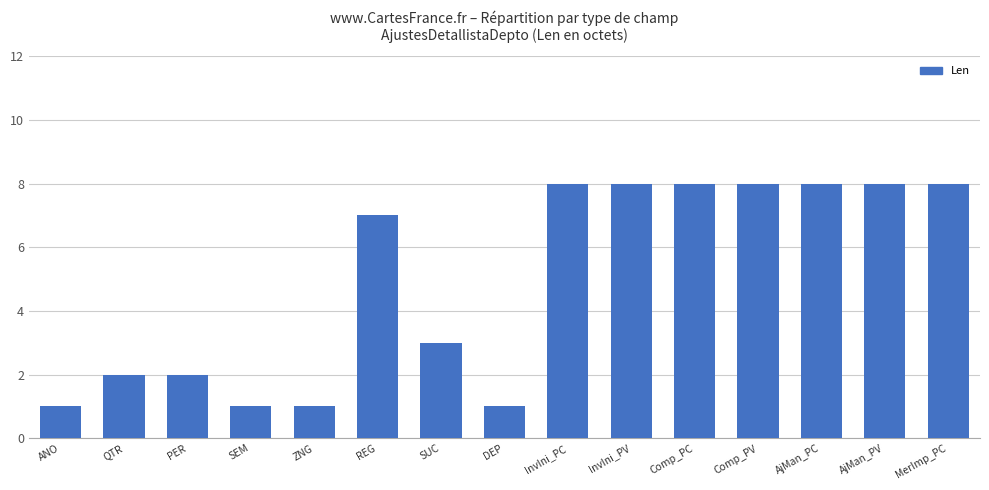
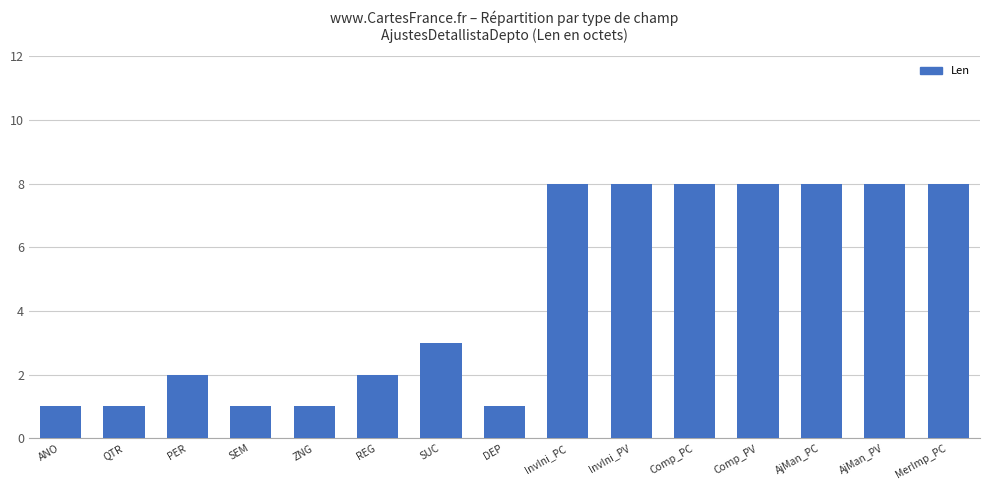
  {
    "ANO": 1,
-   "QTR": 2,
+   "QTR": 1,
    "PER": 2,
    "SEM": 1,
    "ZNG": 1,
-   "REG": 7,
+   "REG": 2,
    "SUC": 3,
    "DEP": 1,
    "InvIni_PC": 8,
    "InvIni_PV": 8,
    "Comp_PC": 8,
    "Comp_PV": 8,
    "AjMan_PC": 8,
    "AjMan_PV": 8,
    "MerImp_PC": 8
  }
